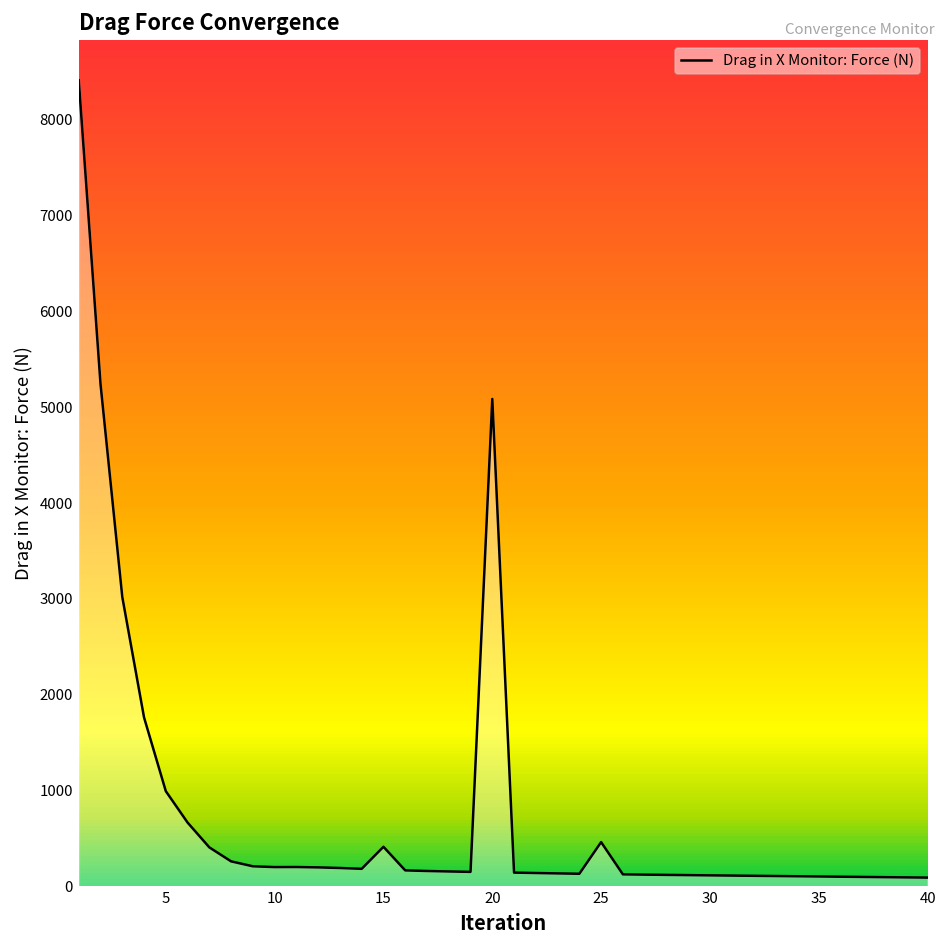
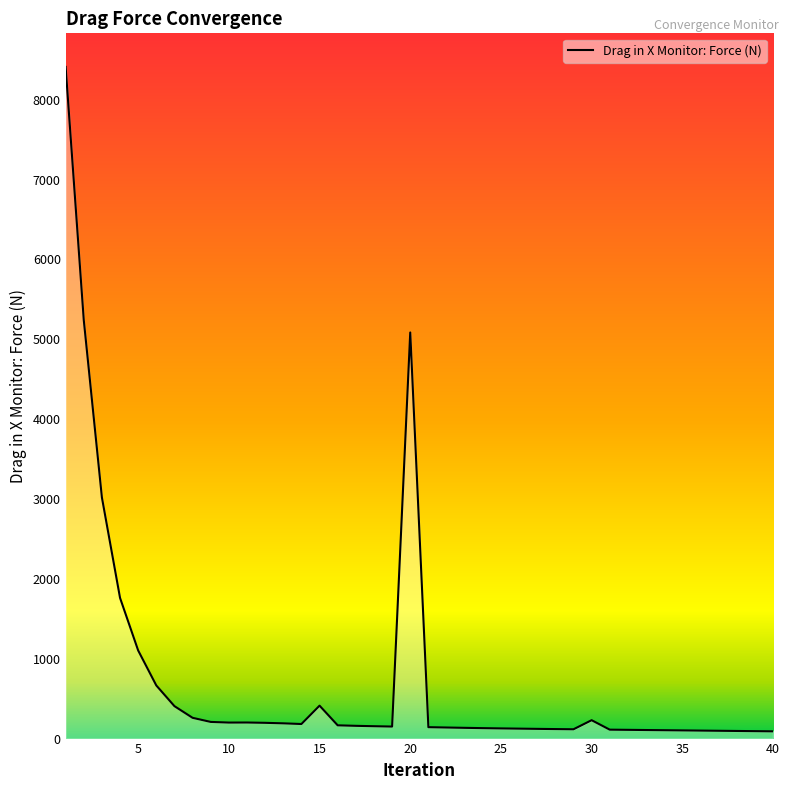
  {
-   "5": 1000,
+   "5": 1100,
    "10": 200,
    "15": 400,
    "20": 5100,
-   "25": 500,
-   "30": 100,
+   "25": 100,
+   "30": 200,
    "35": 100,
    "40": 100
  }
